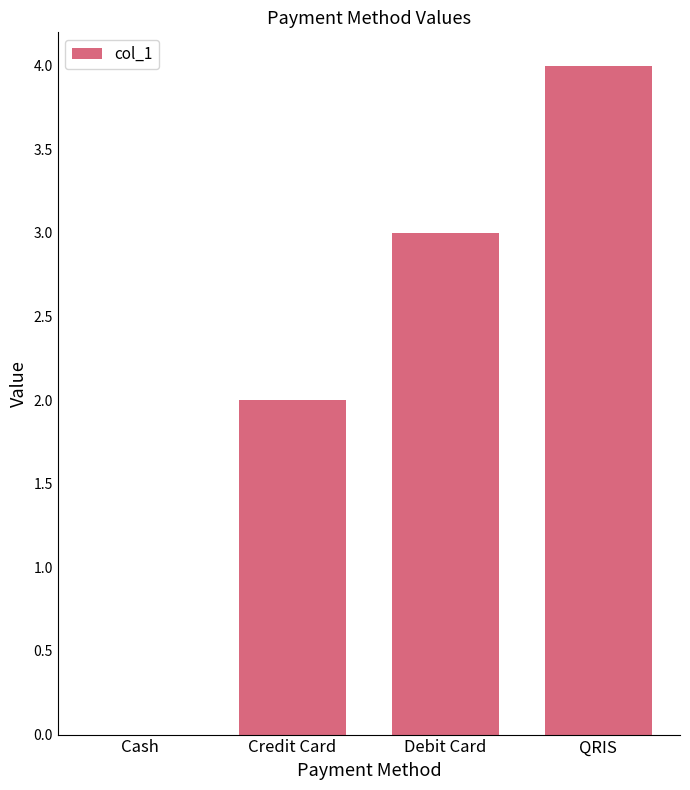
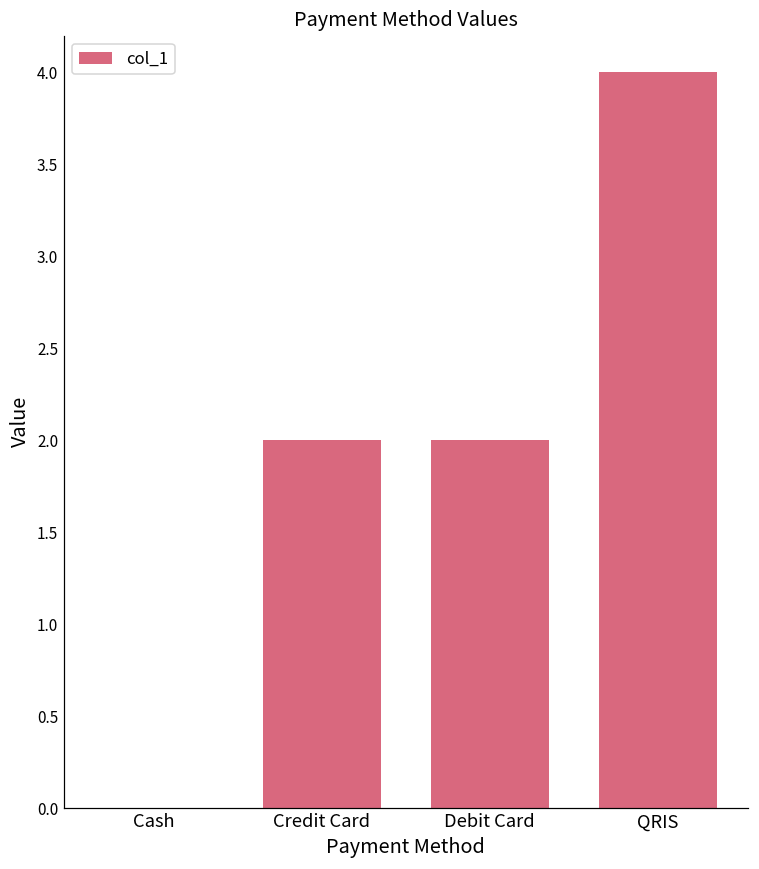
  {
    "Cash": 0,
    "Credit Card": 2,
-   "Debit Card": 3,
+   "Debit Card": 2,
    "QRIS": 4
  }
